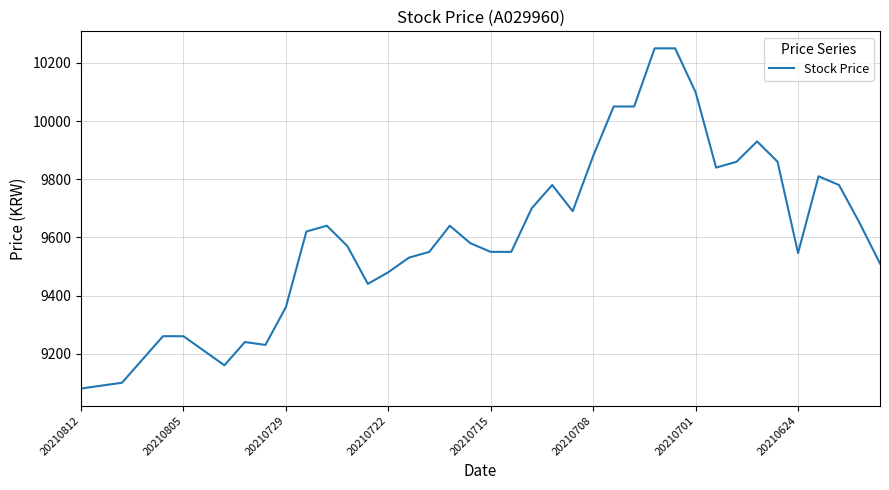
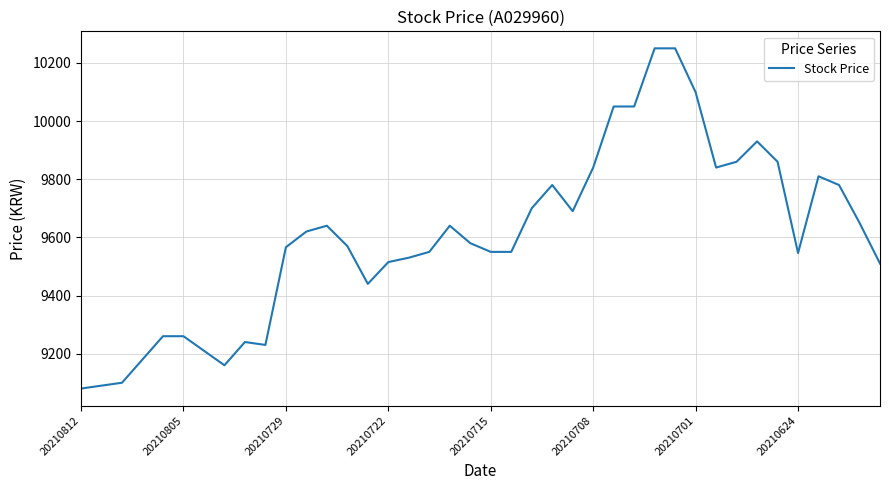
  {
    "20210812": 9080,
    "20210805": 9260,
-   "20210729": 9360,
-   "20210722": 9480,
+   "20210729": 9570,
+   "20210722": 9520,
    "20210715": 9550,
-   "20210708": 9880,
+   "20210708": 9840,
    "20210701": 10100,
    "20210624": 9550
  }
